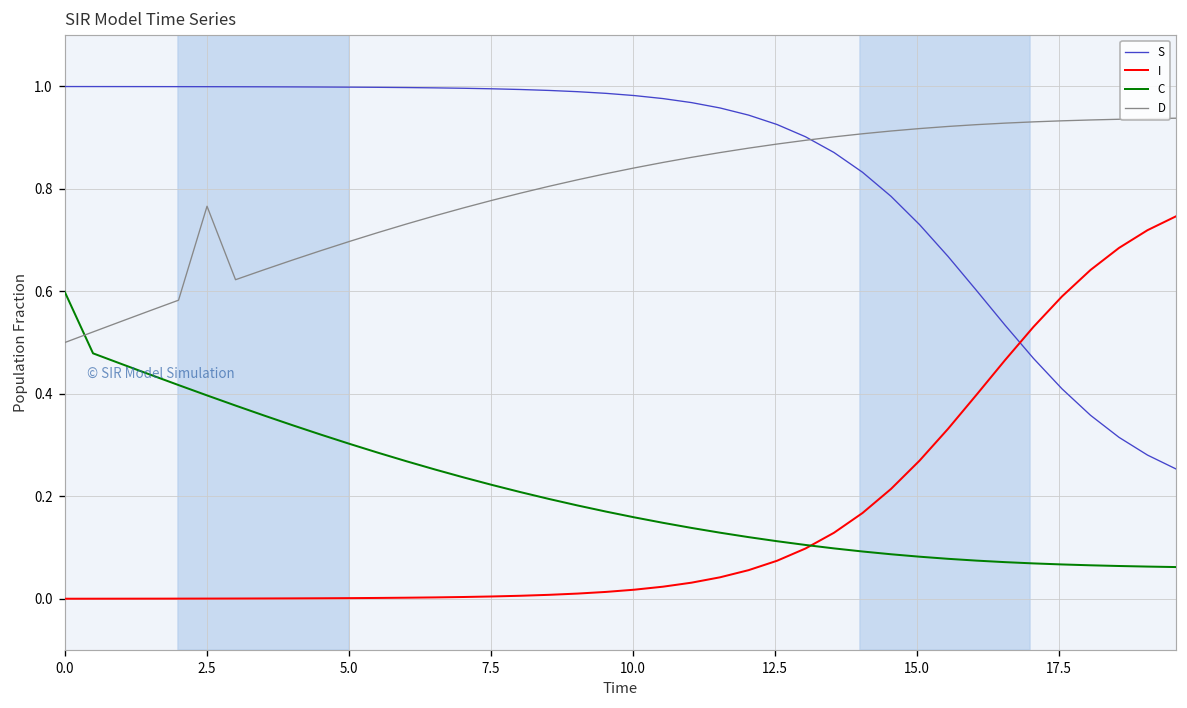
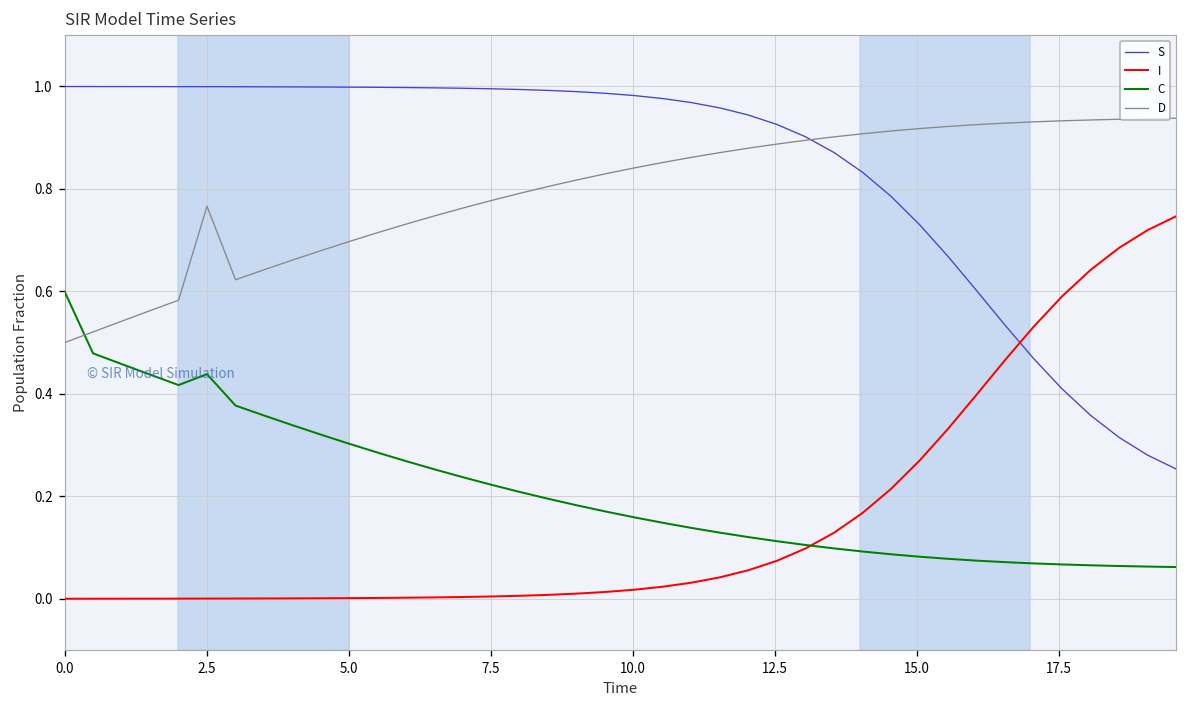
  {
    "S": {
      "0.0": 1.00,
      "2.5": 1.00
    },
    "I": {
      "0.0": 0.00,
      "2.5": 0.00
    },
    "C": {
      "0.0": 0.60,
-     "2.5": 0.40
+     "2.5": 0.44
    },
    "D": {
      "0.0": 0.50,
      "2.5": 0.77
    }
  }
